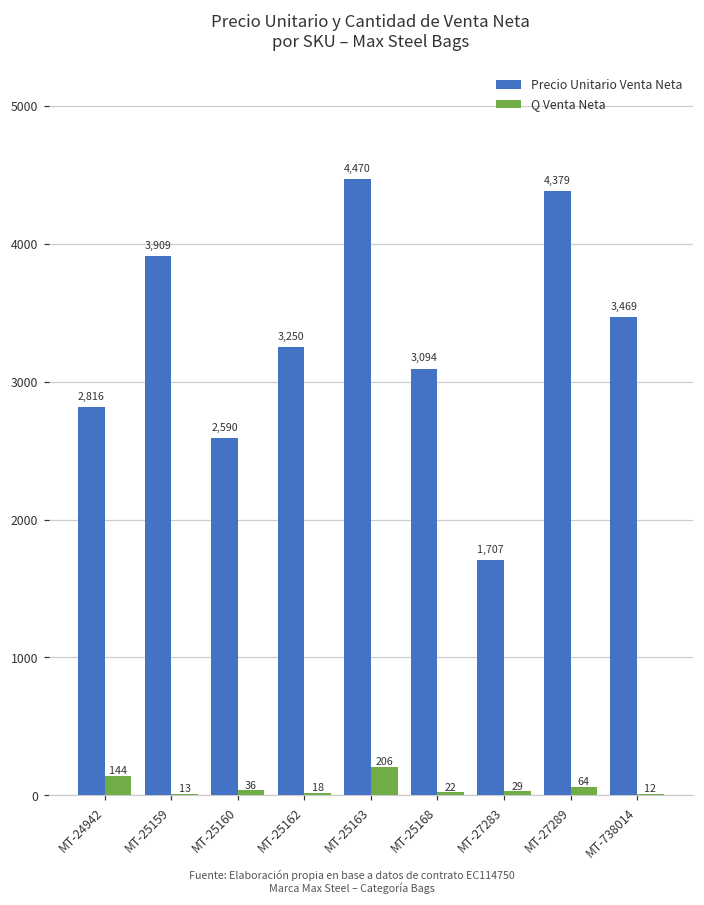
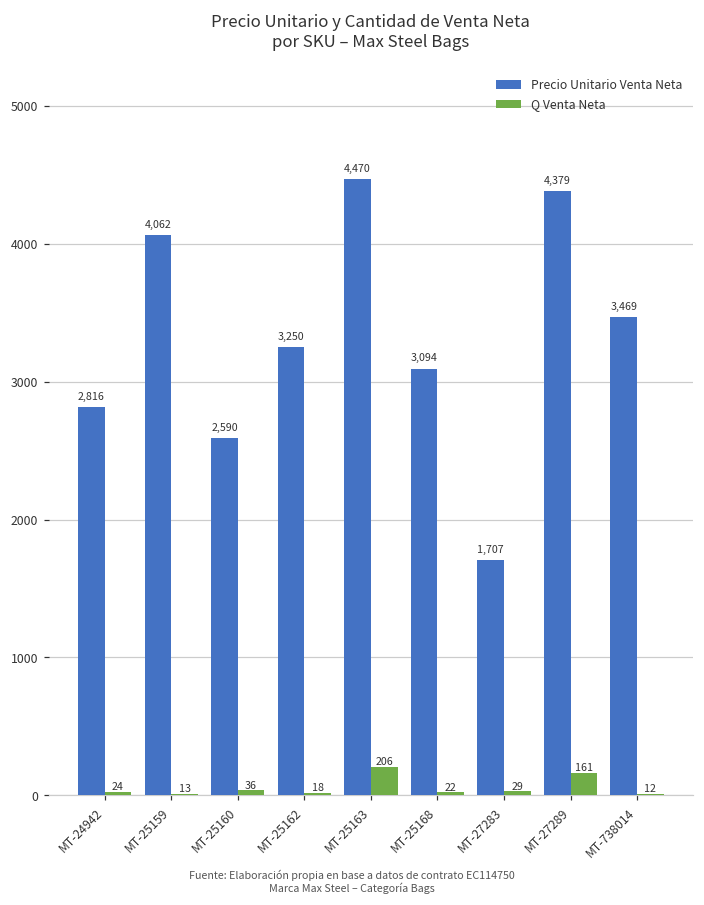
  {
    "Precio Unitario Venta Neta": {
      "MT-24942": "2,816",
-     "MT-25159": "3,909",
+     "MT-25159": "4,062",
      "MT-25160": "2,590",
      "MT-25162": "3,250",
      "MT-25163": "4,470",
      "MT-25168": "3,094",
      "MT-27283": "1,707",
      "MT-27289": "4,379",
      "MT-738014": "3,469"
    },
    "Q Venta Neta": {
-     "MT-24942": "144",
+     "MT-24942": "24",
      "MT-25159": "13",
      "MT-25160": "36",
      "MT-25162": "18",
      "MT-25163": "206",
      "MT-25168": "22",
      "MT-27283": "29",
-     "MT-27289": "64",
+     "MT-27289": "161",
      "MT-738014": "12"
    }
  }
